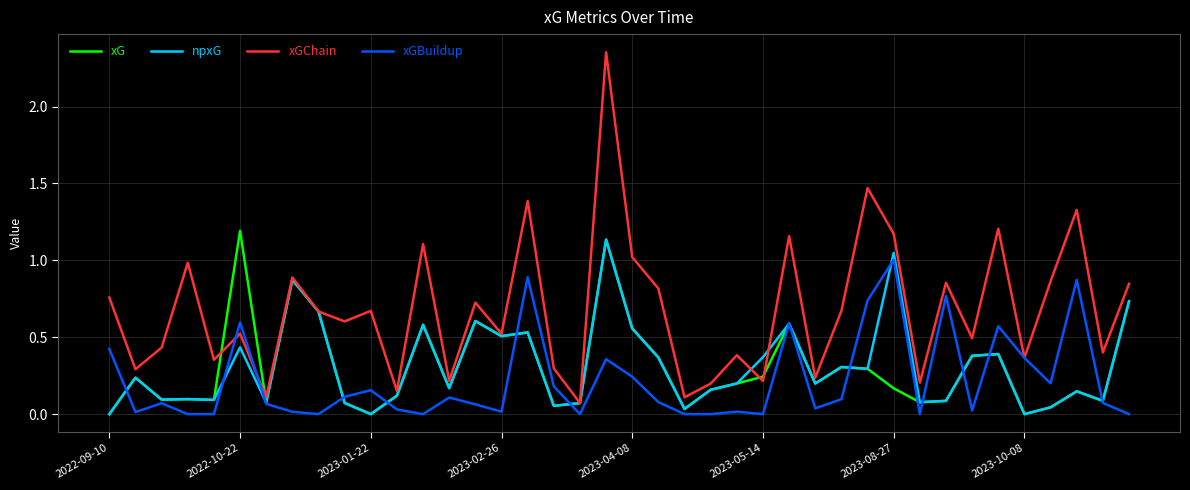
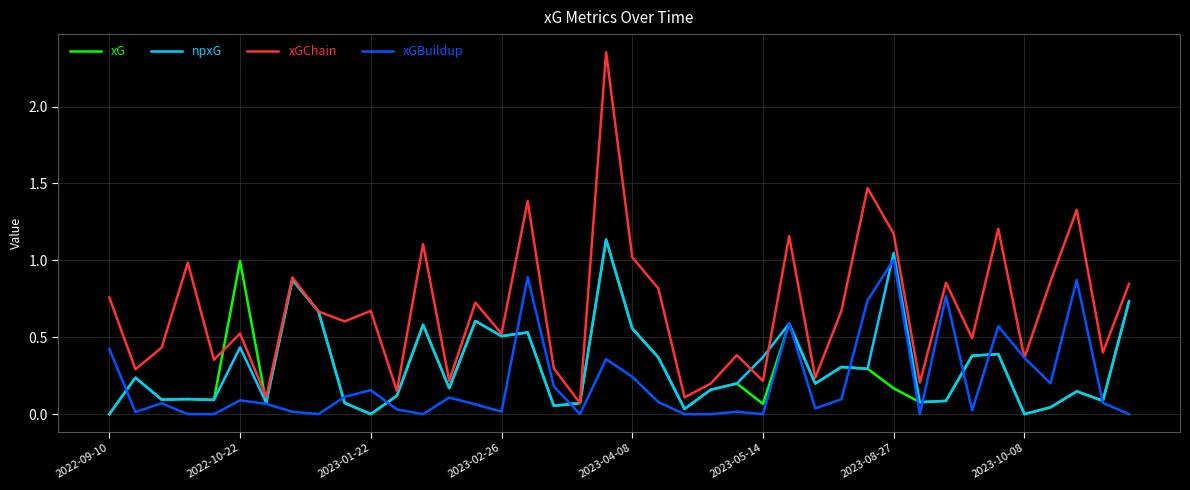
  {
    "xG": {
-     "2022-10-22": 1.19,
-     "2023-05-14": 0.24,
+     "2022-10-22": 1.00,
+     "2023-05-14": 0.07,
      "2023-08-27": 0.17
    },
    "npxG": {
      "2022-10-22": 0.43,
      "2023-05-14": 0.37,
      "2023-08-27": 1.05
    },
    "xGChain": {
      "2022-09-10": 0.76,
      "2022-10-22": 0.52,
      "2023-01-22": 0.67,
      "2023-04-08": 1.02,
      "2023-05-14": 0.22,
      "2023-08-27": 1.17
    },
    "xGBuildup": {
      "2022-09-10": 0.42,
-     "2022-10-22": 0.60,
+     "2022-10-22": 0.09,
      "2023-01-22": 0.16,
      "2023-02-26": 0.02,
      "2023-04-08": 0.24,
      "2023-05-14": 0.00,
      "2023-08-27": 1.00
    }
  }
